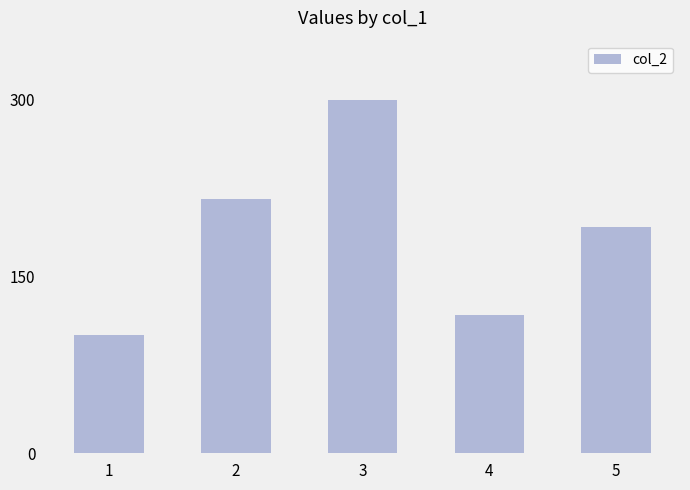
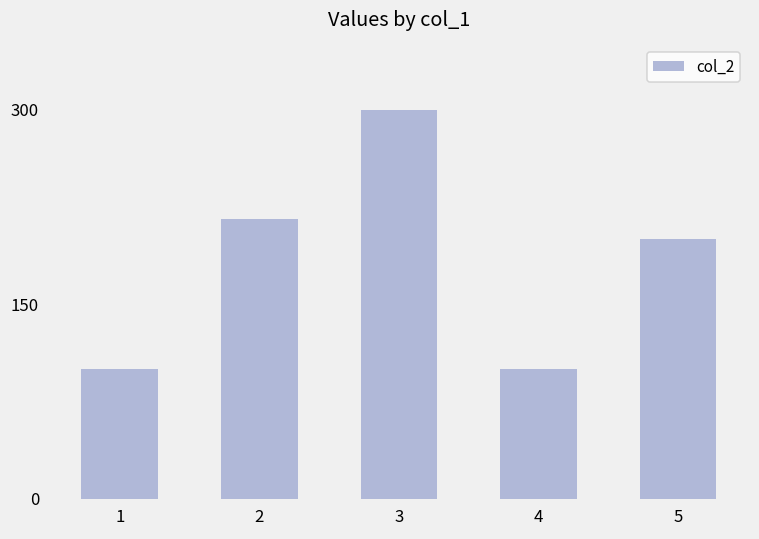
  {
    "1": 100,
    "2": 216,
    "3": 300,
-   "4": 117,
-   "5": 192
+   "4": 100,
+   "5": 200
  }
